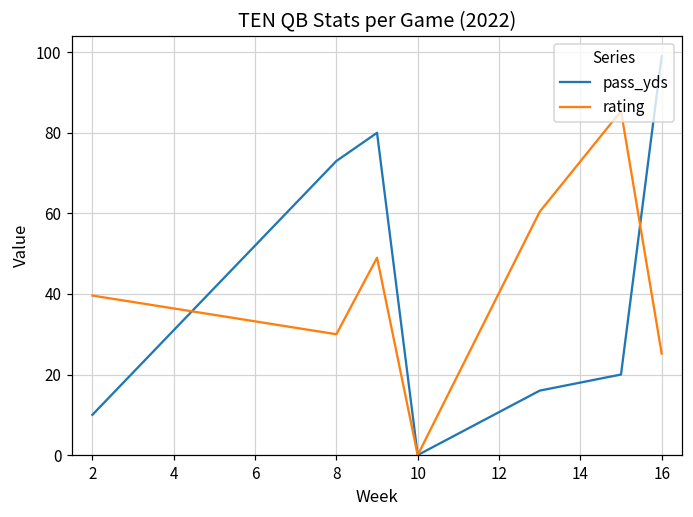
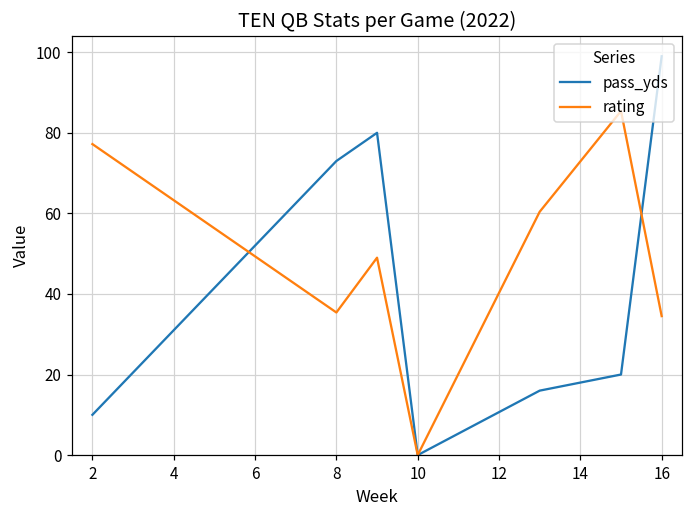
  {
    "pass_yds": {
      "2": 10,
      "8": 73
    },
    "rating": {
-     "2": 40,
-     "8": 30,
-     "16": 25
+     "2": 77,
+     "8": 35,
+     "16": 35
    }
  }
